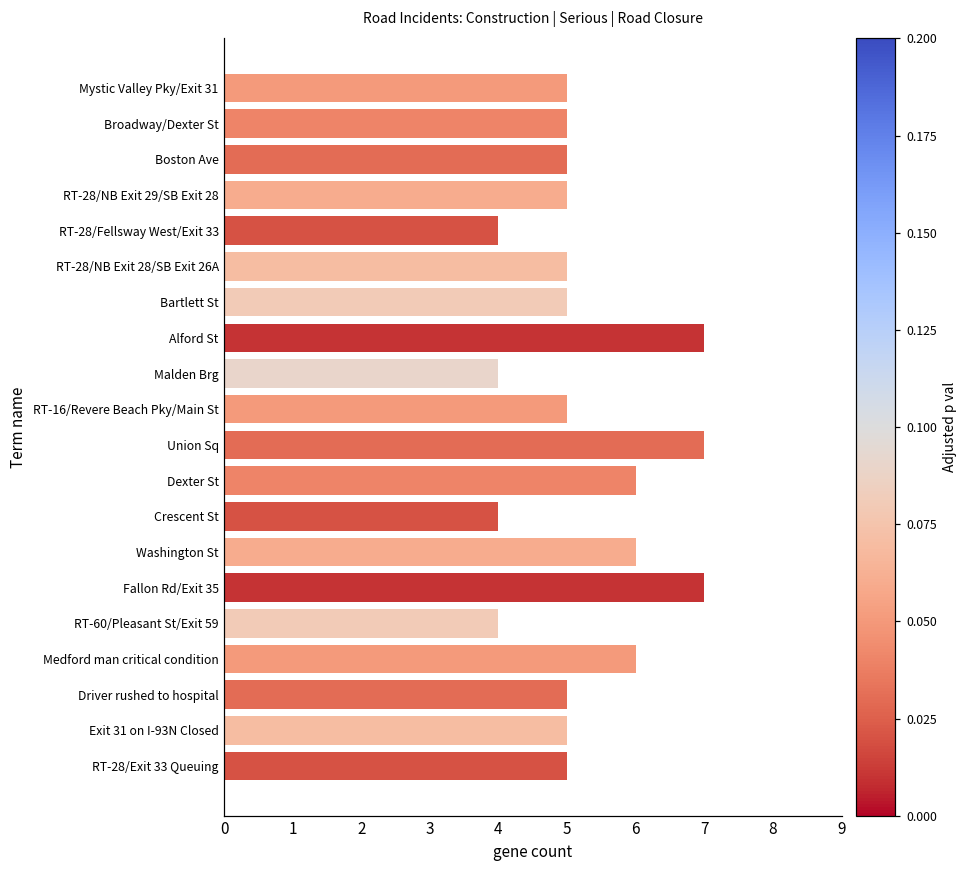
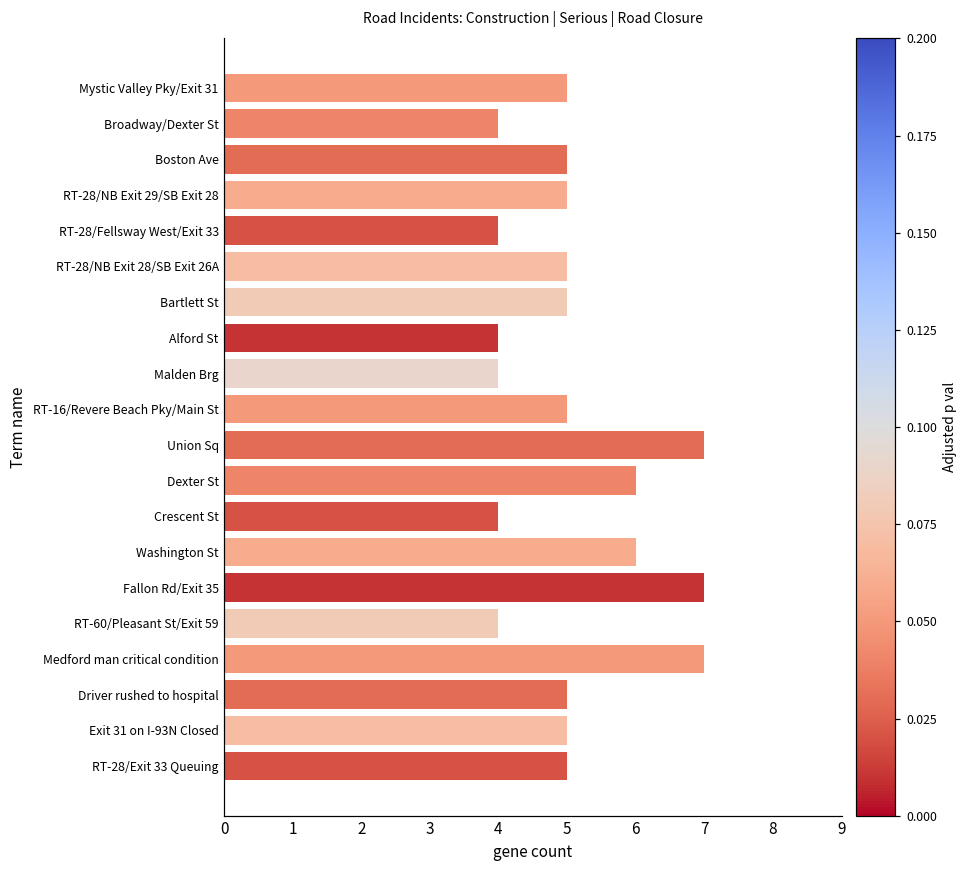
  {
    "Mystic Valley Pky/Exit 31": 5,
-   "Broadway/Dexter St": 5,
+   "Broadway/Dexter St": 4,
    "Boston Ave": 5,
    "RT-28/NB Exit 29/SB Exit 28": 5,
    "RT-28/Fellsway West/Exit 33": 4,
    "RT-28/NB Exit 28/SB Exit 26A": 5,
    "Bartlett St": 5,
-   "Alford St": 7,
+   "Alford St": 4,
    "Malden Brg": 4,
    "RT-16/Revere Beach Pky/Main St": 5,
    "Union Sq": 7,
    "Dexter St": 6,
    "Crescent St": 4,
    "Washington St": 6,
    "Fallon Rd/Exit 35": 7,
    "RT-60/Pleasant St/Exit 59": 4,
-   "Medford man critical condition": 6,
+   "Medford man critical condition": 7,
    "Driver rushed to hospital": 5,
    "Exit 31 on I-93N Closed": 5,
    "RT-28/Exit 33 Queuing": 5
  }
